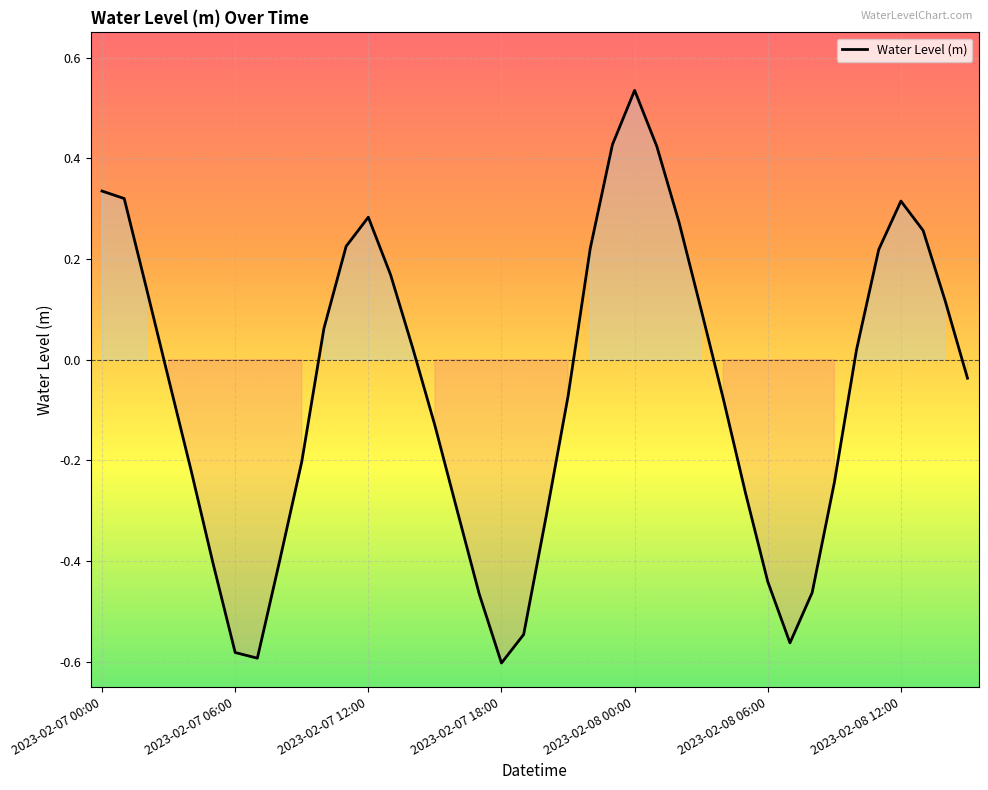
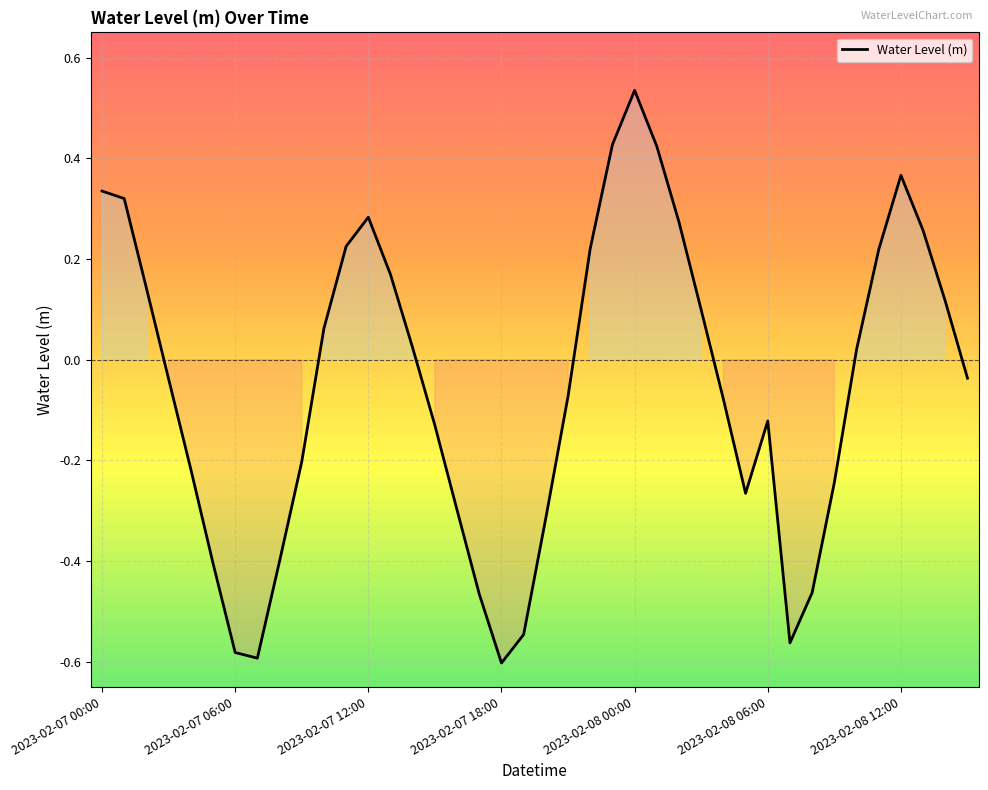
  {
    "2023-02-07 00:00": 0.33,
    "2023-02-07 06:00": -0.58,
    "2023-02-07 12:00": 0.28,
    "2023-02-07 18:00": -0.60,
    "2023-02-08 00:00": 0.53,
-   "2023-02-08 06:00": -0.44,
-   "2023-02-08 12:00": 0.31
+   "2023-02-08 06:00": -0.12,
+   "2023-02-08 12:00": 0.37
  }
